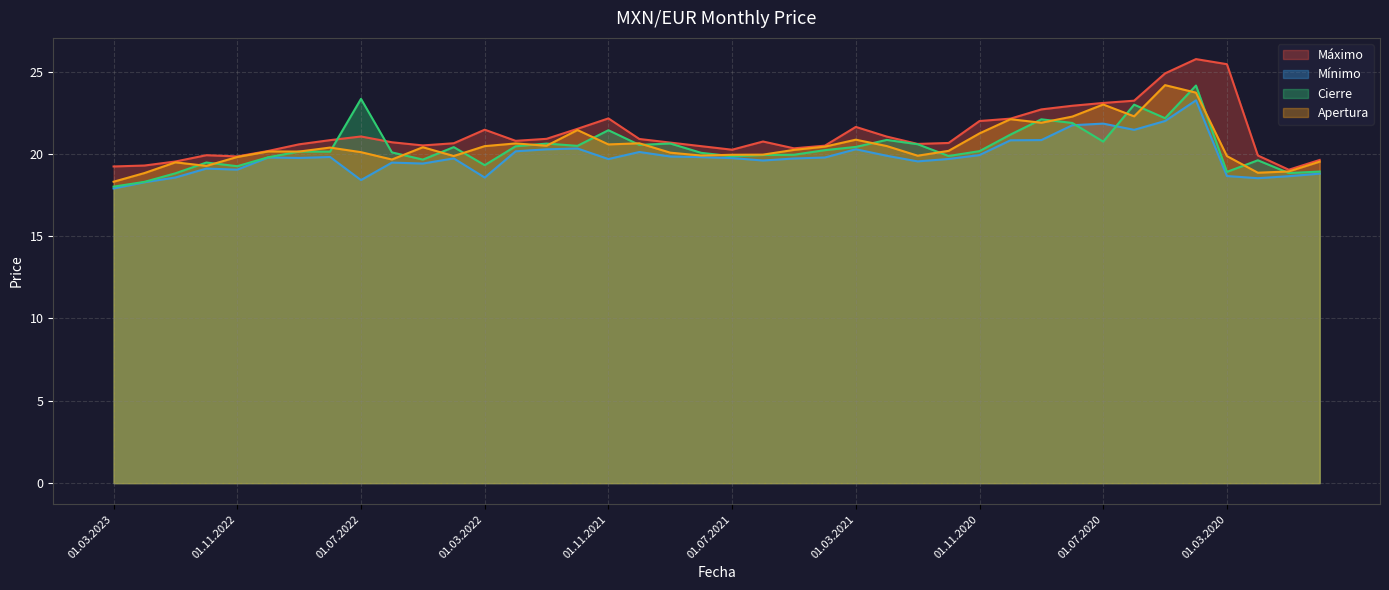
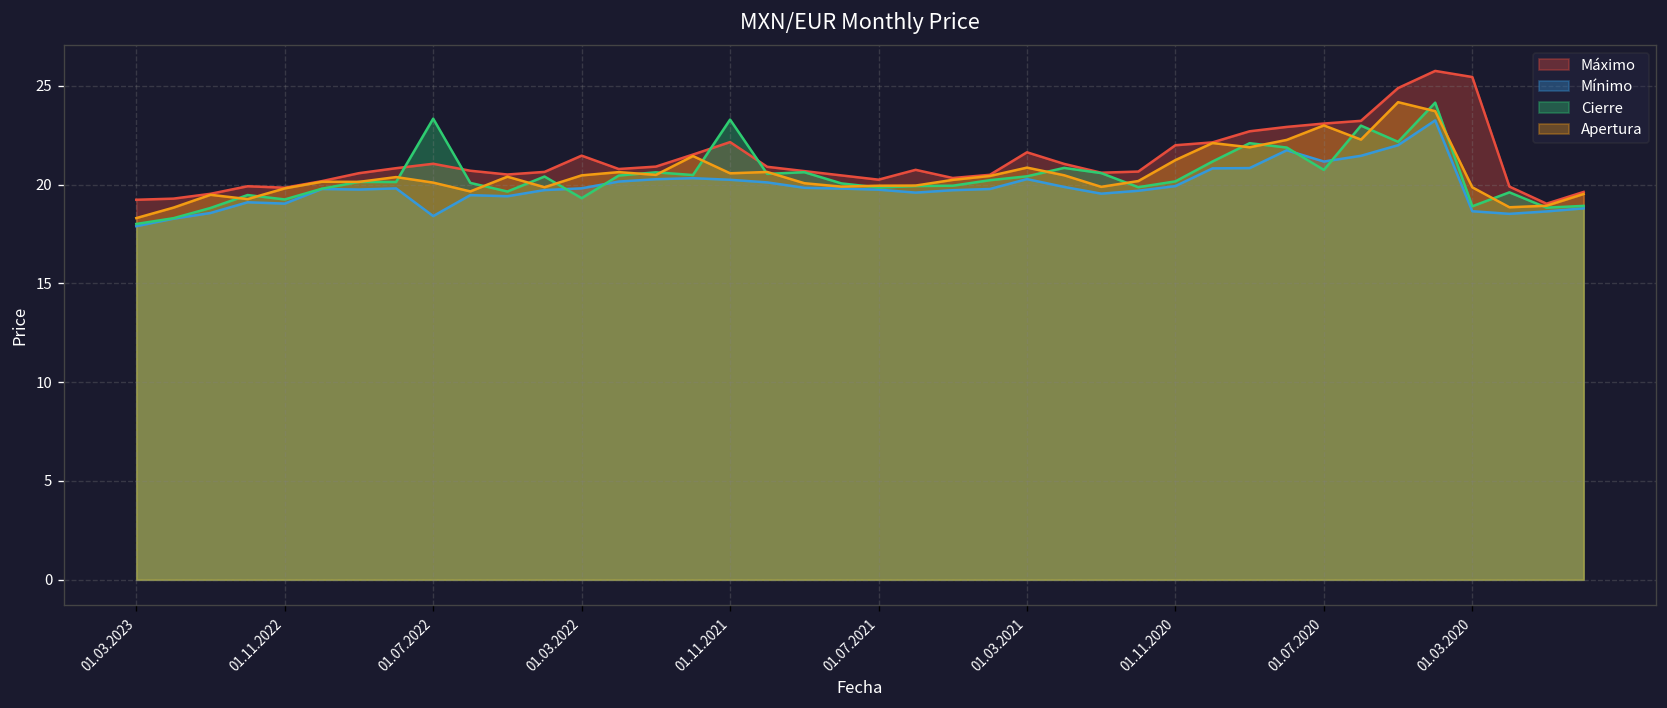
  {
    "Mínimo": {
      "01.11.2022": 19.0,
      "01.07.2022": 18.4,
-     "01.03.2022": 18.6,
-     "01.11.2021": 19.7,
+     "01.03.2022": 19.8,
+     "01.11.2021": 20.2,
      "01.11.2020": 19.9,
-     "01.07.2020": 21.8,
+     "01.07.2020": 21.2,
      "01.03.2020": 18.7
    },
    "Cierre": {
      "01.11.2022": 19.3,
      "01.07.2022": 23.3,
      "01.03.2022": 19.3,
-     "01.11.2021": 21.4,
+     "01.11.2021": 23.3,
      "01.11.2020": 20.2,
      "01.07.2020": 20.7,
      "01.03.2020": 18.9
    }
  }
